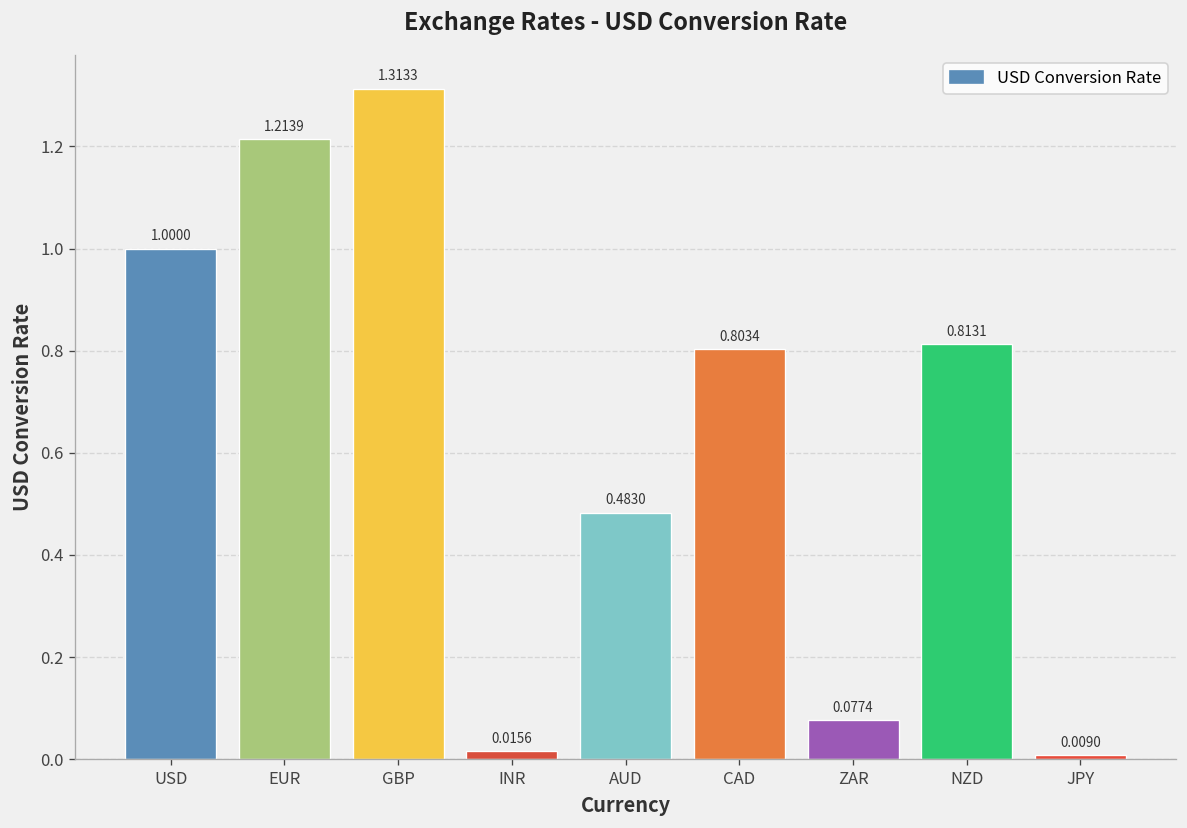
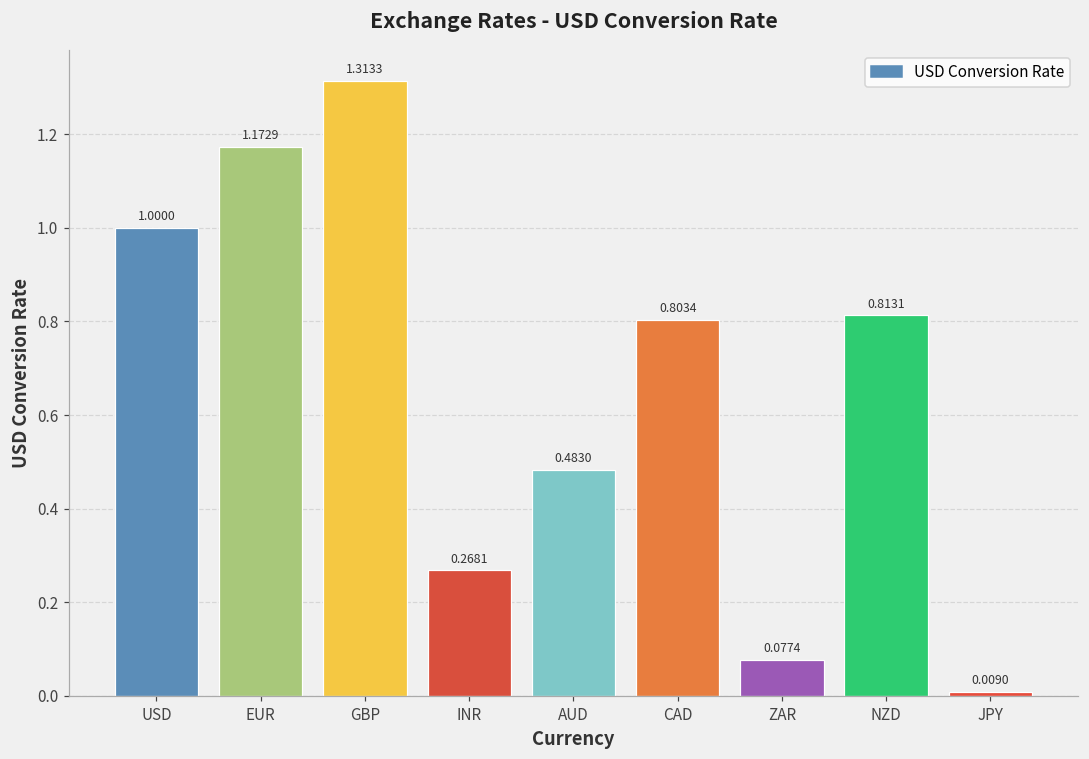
  {
    "USD": 1.0000,
-   "EUR": 1.2139,
+   "EUR": 1.1729,
    "GBP": 1.3133,
-   "INR": 0.0156,
+   "INR": 0.2681,
    "AUD": 0.4830,
    "CAD": 0.8034,
    "ZAR": 0.0774,
    "NZD": 0.8131,
    "JPY": 0.0090
  }
